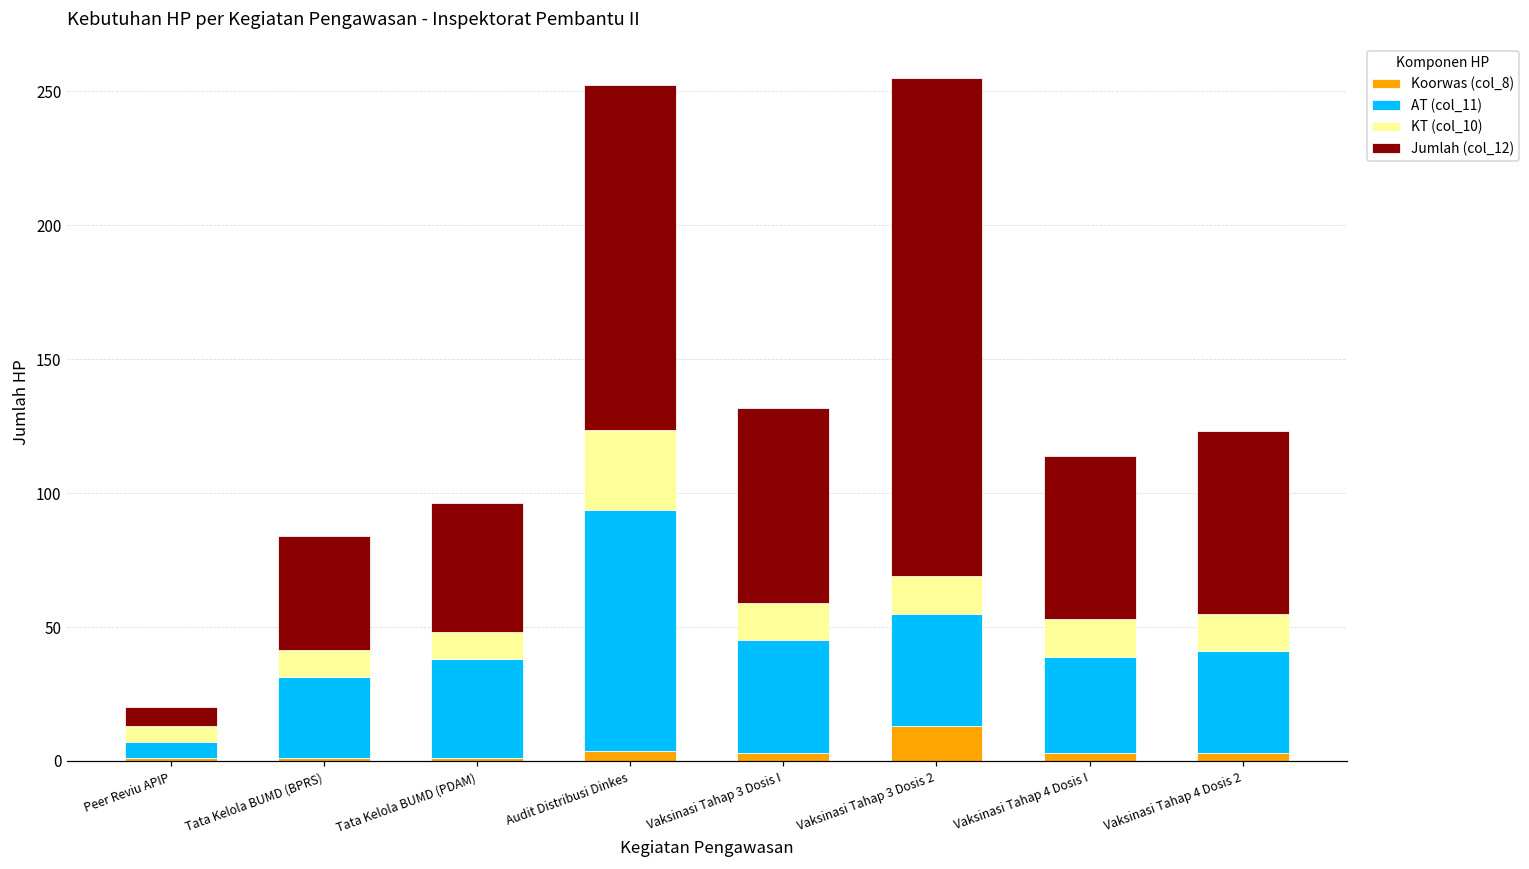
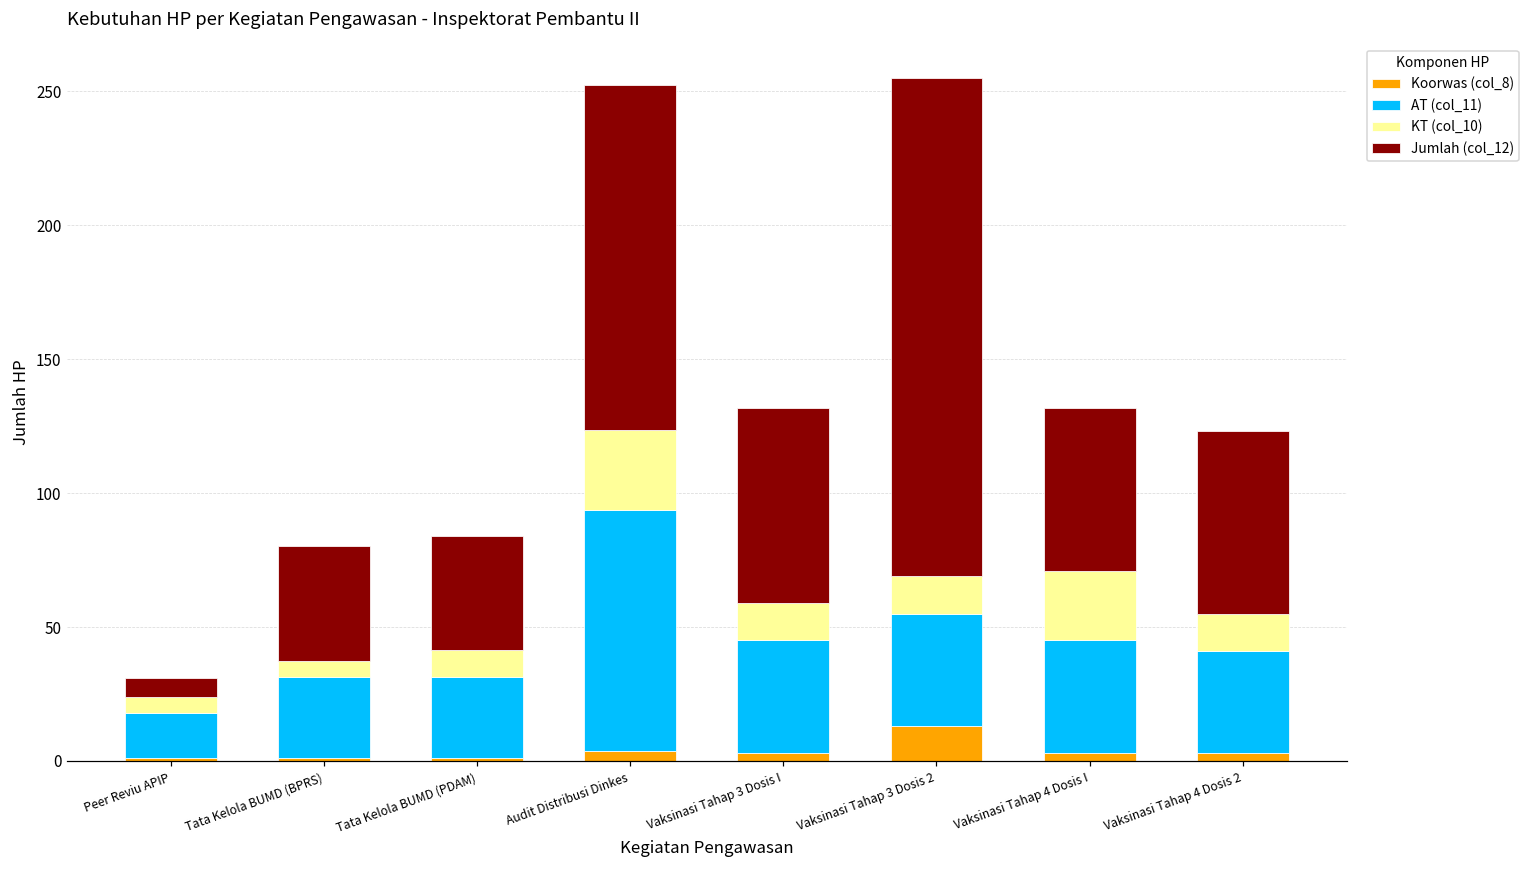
  {
    "Koorwas (col_8)": {
      "Tata Kelola BUMD (BPRS)": 1,
      "Tata Kelola BUMD (PDAM)": 1,
      "Audit Distribusi Dinkes": 4,
      "Vaksinasi Tahap 3 Dosis I": 3,
      "Vaksinasi Tahap 3 Dosis 2": 13,
      "Vaksinasi Tahap 4 Dosis I": 3,
      "Vaksinasi Tahap 4 Dosis 2": 3
    },
    "AT (col_11)": {
-     "Peer Reviu APIP": 6,
+     "Peer Reviu APIP": 17,
      "Tata Kelola BUMD (BPRS)": 30,
-     "Tata Kelola BUMD (PDAM)": 37,
+     "Tata Kelola BUMD (PDAM)": 30,
      "Audit Distribusi Dinkes": 90,
      "Vaksinasi Tahap 3 Dosis I": 42,
      "Vaksinasi Tahap 3 Dosis 2": 42,
-     "Vaksinasi Tahap 4 Dosis I": 36,
+     "Vaksinasi Tahap 4 Dosis I": 42,
      "Vaksinasi Tahap 4 Dosis 2": 38
    },
    "KT (col_10)": {
      "Peer Reviu APIP": 6,
-     "Tata Kelola BUMD (BPRS)": 10,
+     "Tata Kelola BUMD (BPRS)": 6,
      "Tata Kelola BUMD (PDAM)": 10,
      "Audit Distribusi Dinkes": 30,
      "Vaksinasi Tahap 3 Dosis I": 14,
      "Vaksinasi Tahap 3 Dosis 2": 14,
-     "Vaksinasi Tahap 4 Dosis I": 14,
+     "Vaksinasi Tahap 4 Dosis I": 26,
      "Vaksinasi Tahap 4 Dosis 2": 14
    },
    "Jumlah (col_12)": {
      "Peer Reviu APIP": 7,
      "Tata Kelola BUMD (BPRS)": 43,
-     "Tata Kelola BUMD (PDAM)": 48,
+     "Tata Kelola BUMD (PDAM)": 43,
      "Audit Distribusi Dinkes": 129,
      "Vaksinasi Tahap 3 Dosis I": 73,
      "Vaksinasi Tahap 3 Dosis 2": 186,
      "Vaksinasi Tahap 4 Dosis I": 61,
      "Vaksinasi Tahap 4 Dosis 2": 68
    }
  }
